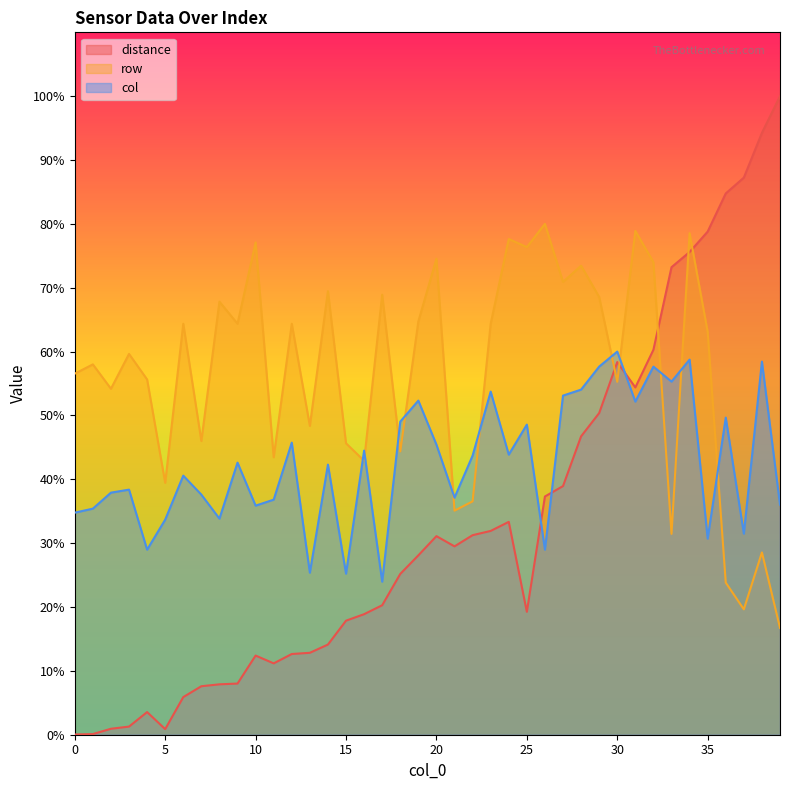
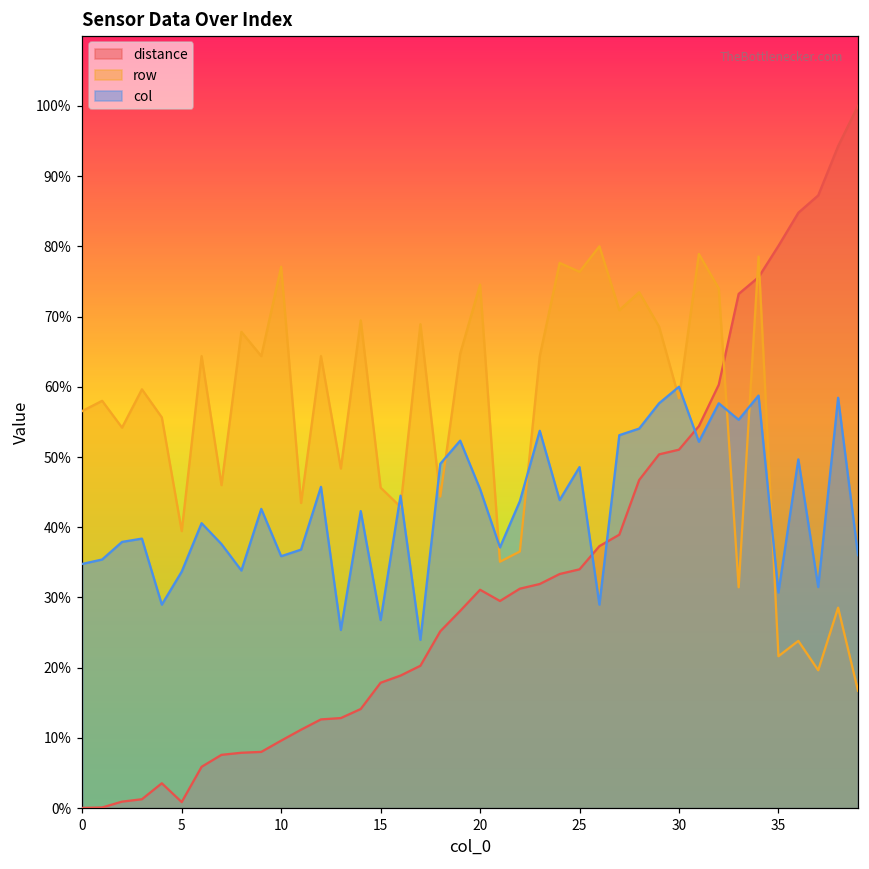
  {
    "distance": {
      "0": "0%",
      "5": "1%",
-     "10": "12%",
+     "10": "10%",
      "15": "18%",
      "20": "31%",
-     "25": "19%",
-     "30": "58%",
-     "35": "79%"
+     "25": "34%",
+     "30": "51%",
+     "35": "80%"
    },
    "row": {
      "0": "57%",
      "5": "39%",
      "10": "77%",
      "15": "46%",
      "20": "75%",
      "25": "76%",
-     "30": "55%",
-     "35": "63%"
+     "30": "58%",
+     "35": "22%"
    },
    "col": {
      "0": "35%",
      "5": "34%",
      "10": "36%",
-     "15": "25%",
+     "15": "27%",
      "20": "45%",
      "25": "49%",
      "30": "60%",
      "35": "31%"
    }
  }
